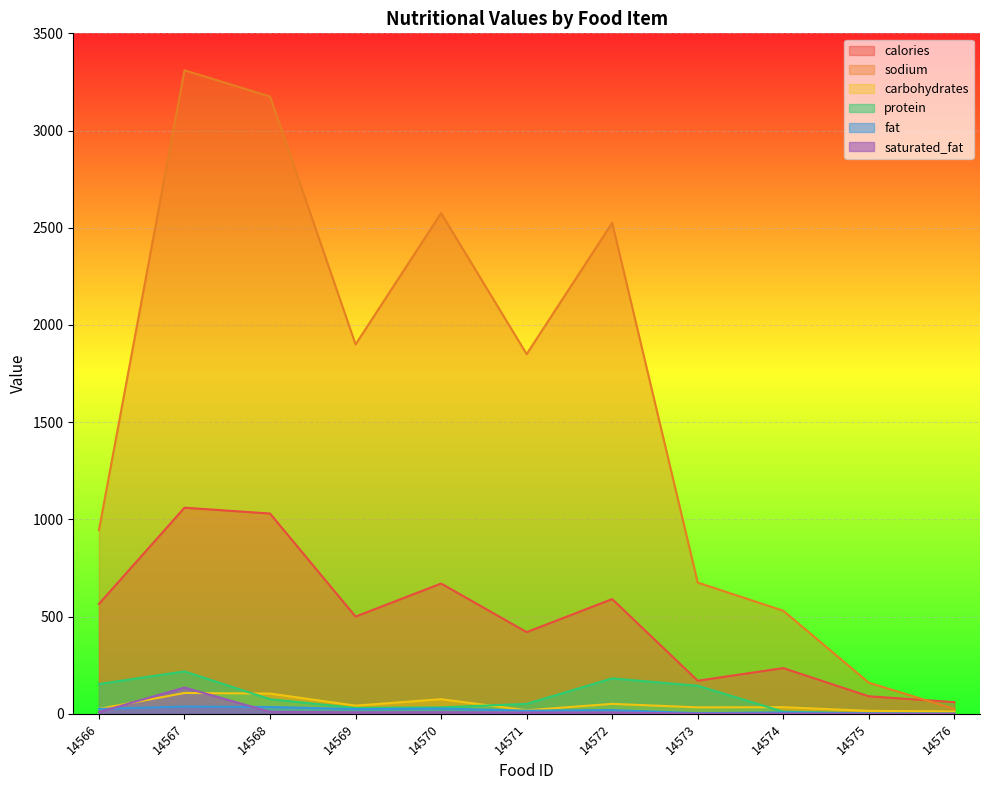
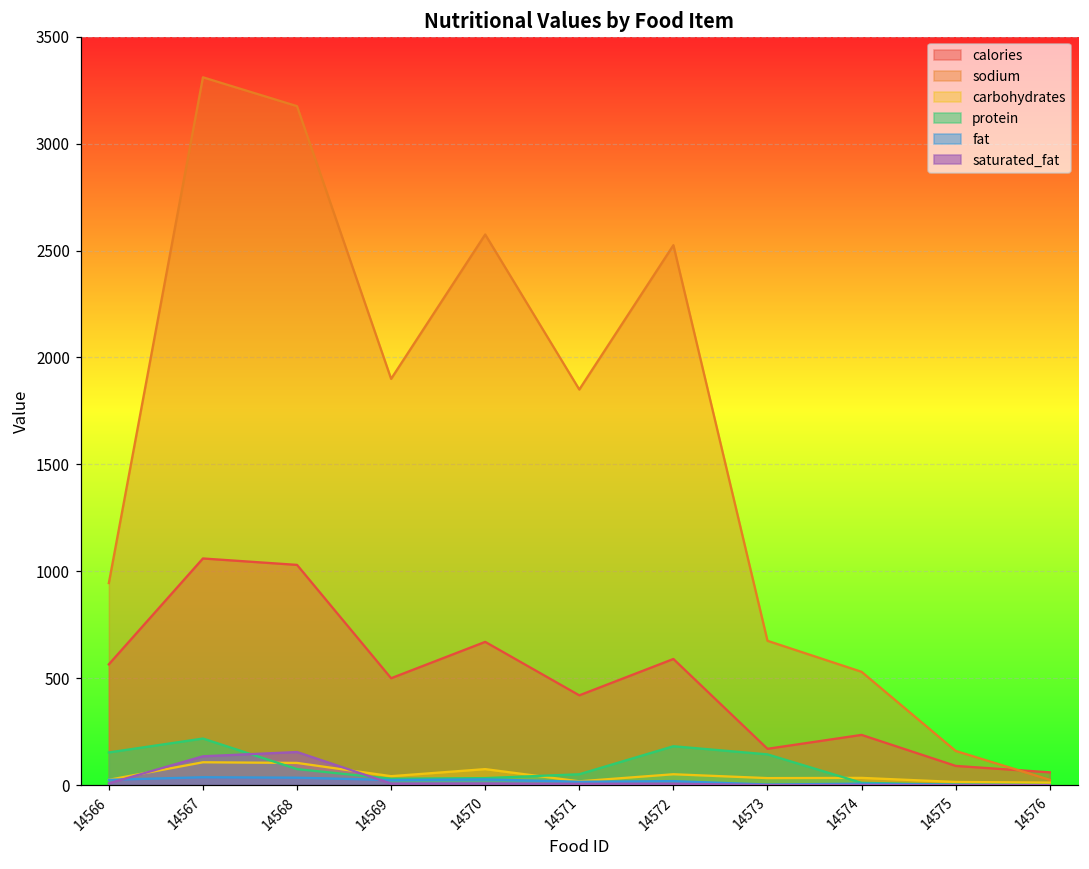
  {
    "protein": {
      "14566": 150,
      "14567": 220,
      "14568": 80,
      "14571": 50,
      "14572": 180,
      "14573": 140
    },
    "fat": {
      "14567": 40,
      "14568": 40
    },
    "saturated_fat": {
      "14566": 10,
      "14567": 140,
-     "14568": 10,
+     "14568": 160,
      "14569": 10,
      "14570": 10
    }
  }
